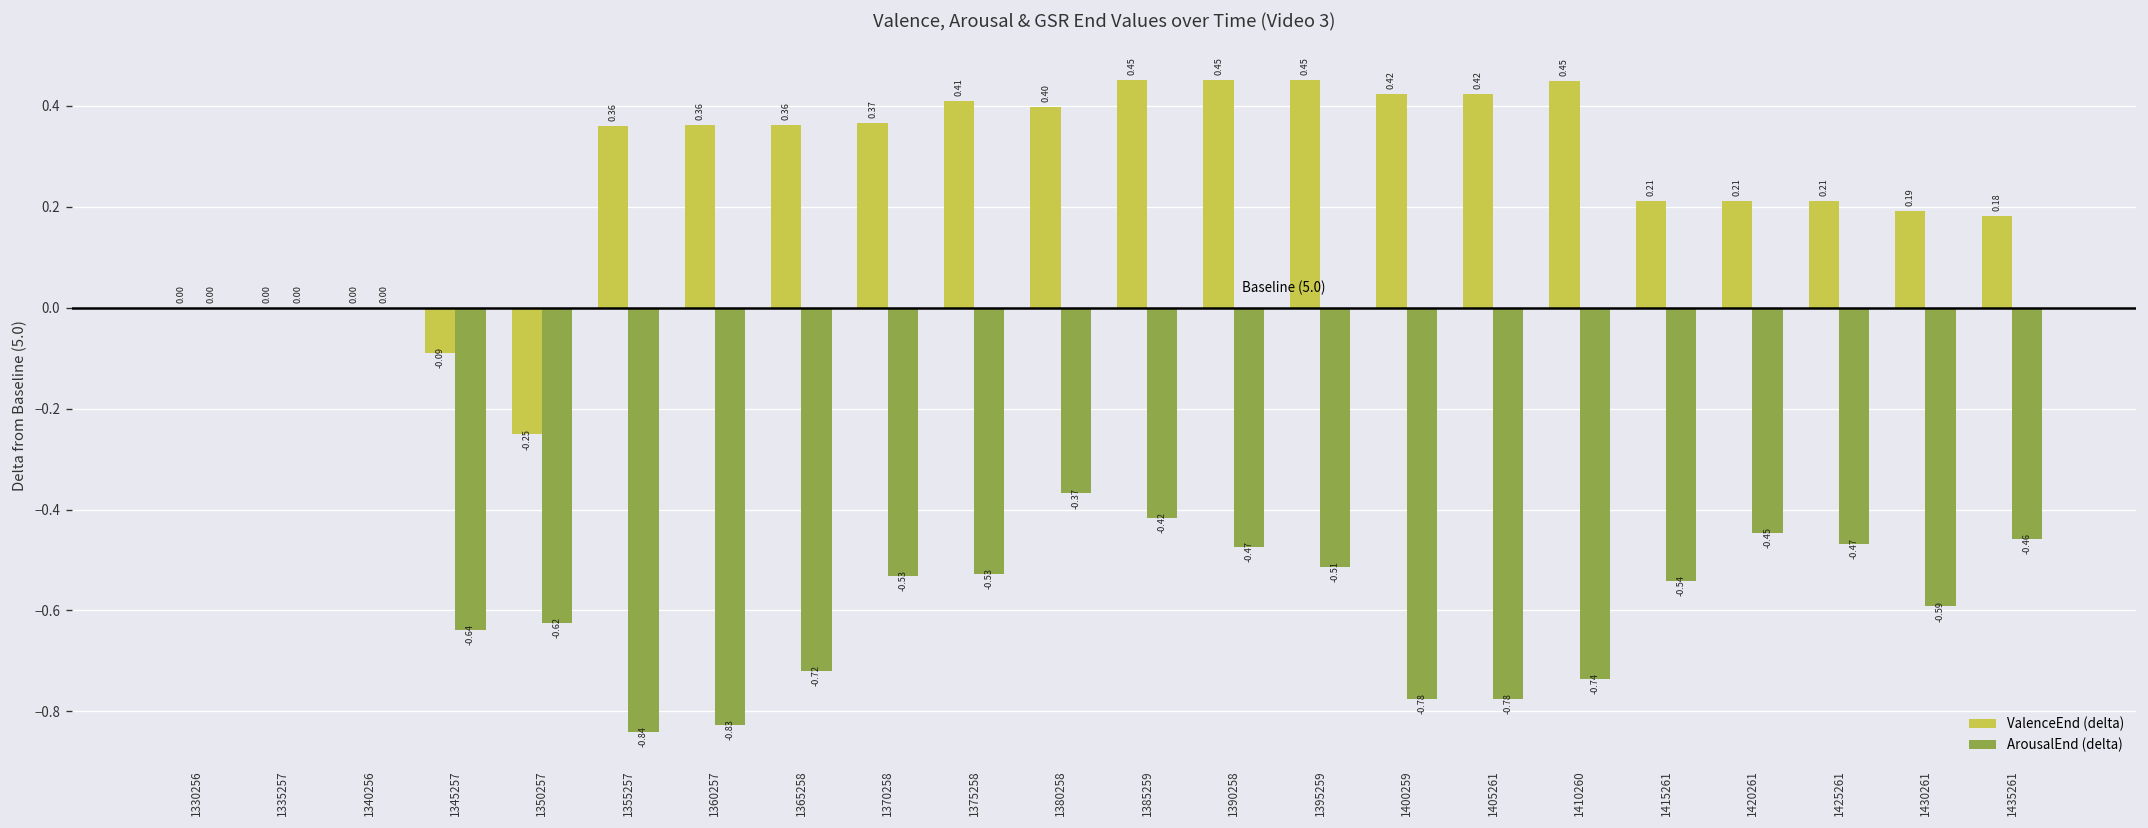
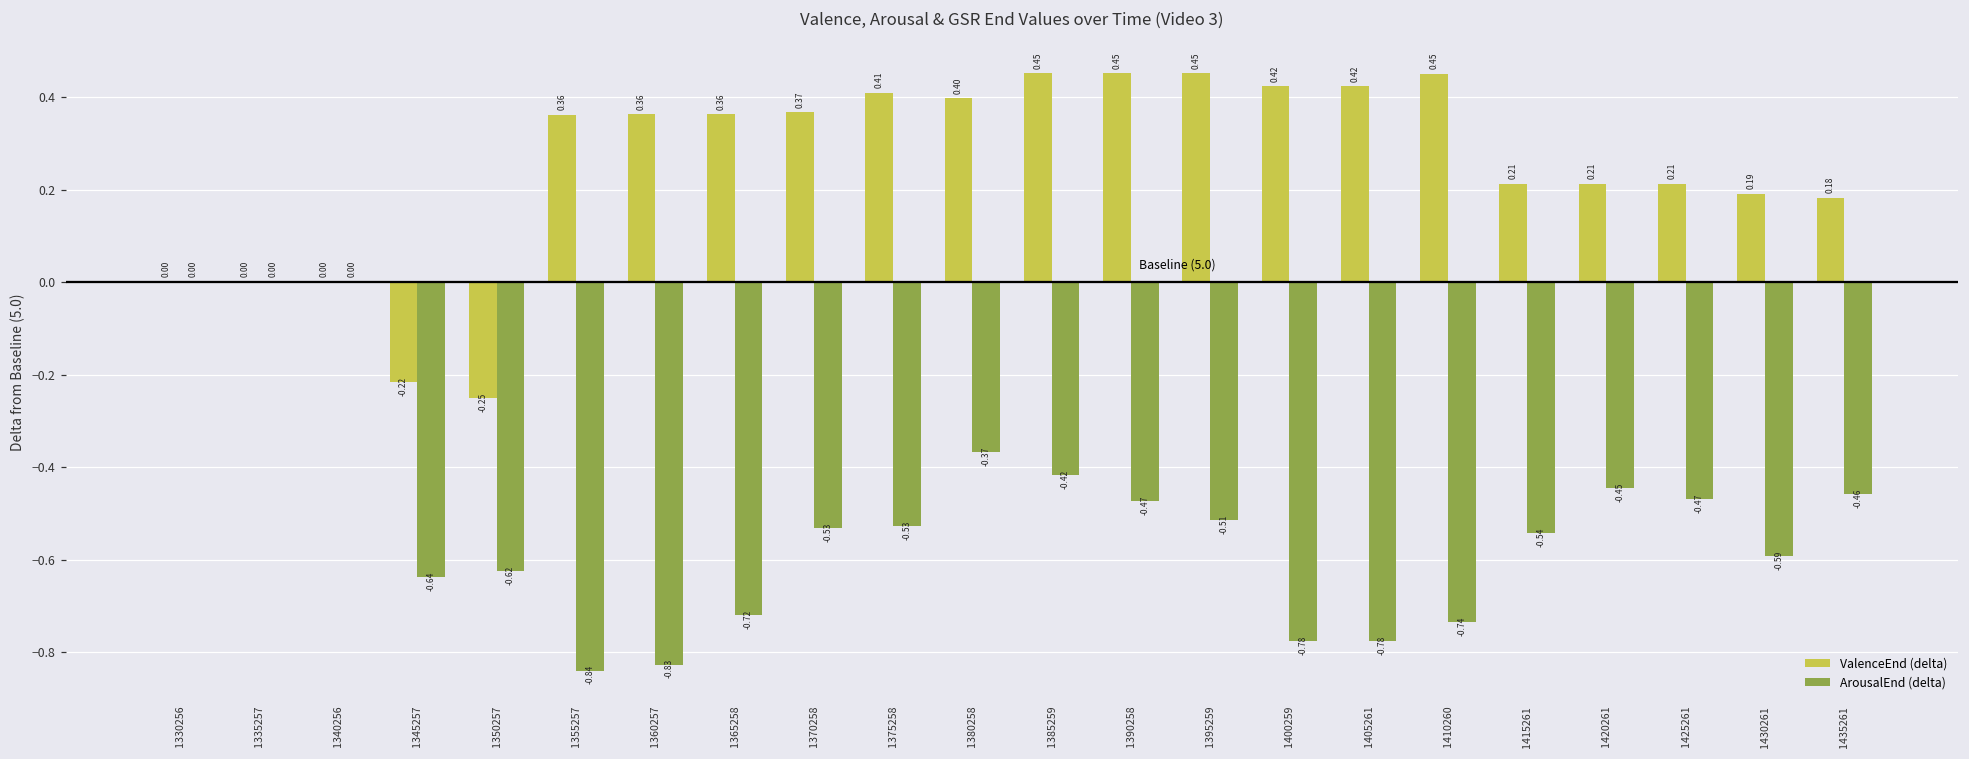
  {
    "ValenceEnd (delta)": {
      "1330256": 0.00,
      "1335257": 0.00,
      "1340256": 0.00,
-     "1345257": -0.09,
+     "1345257": -0.22,
      "1350257": -0.25,
      "1355257": 0.36,
      "1360257": 0.36,
      "1365258": 0.36,
      "1370258": 0.37,
      "1375258": 0.41,
      "1380258": 0.40,
      "1385259": 0.45,
      "1390258": 0.45,
      "1395259": 0.45,
      "1400259": 0.42,
      "1405261": 0.42,
      "1410260": 0.45,
      "1415261": 0.21,
      "1420261": 0.21,
      "1425261": 0.21,
      "1430261": 0.19,
      "1435261": 0.18
    },
    "ArousalEnd (delta)": {
      "1330256": 0.00,
      "1335257": 0.00,
      "1340256": 0.00,
      "1345257": -0.64,
      "1350257": -0.62,
      "1355257": -0.84,
      "1360257": -0.83,
      "1365258": -0.72,
      "1370258": -0.53,
      "1375258": -0.53,
      "1380258": -0.37,
      "1385259": -0.42,
      "1390258": -0.47,
      "1395259": -0.51,
      "1400259": -0.78,
      "1405261": -0.78,
      "1410260": -0.74,
      "1415261": -0.54,
      "1420261": -0.45,
      "1425261": -0.47,
      "1430261": -0.59,
      "1435261": -0.46
    }
  }
